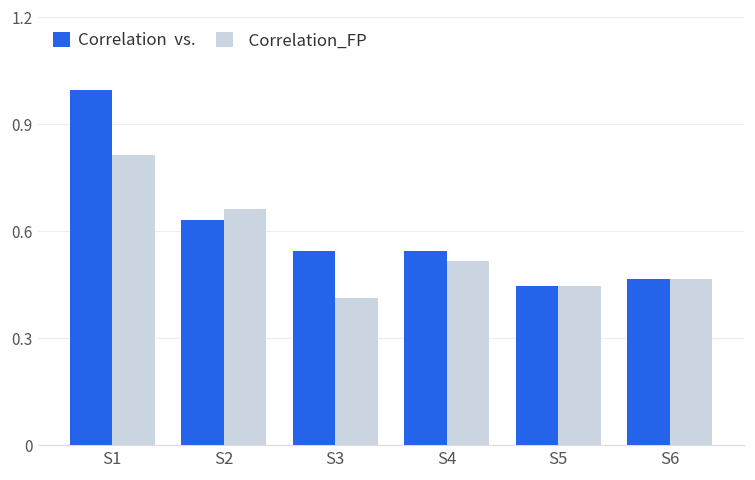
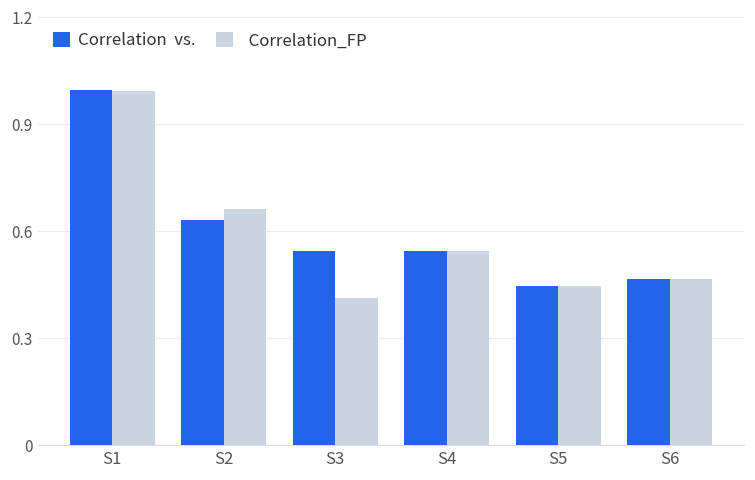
  {
    "Correlation_FP": {
-     "S1": 0.81,
+     "S1": 0.99,
      "S2": 0.66,
      "S3": 0.41,
-     "S4": 0.52,
+     "S4": 0.54,
      "S5": 0.44,
      "S6": 0.46
    }
  }
